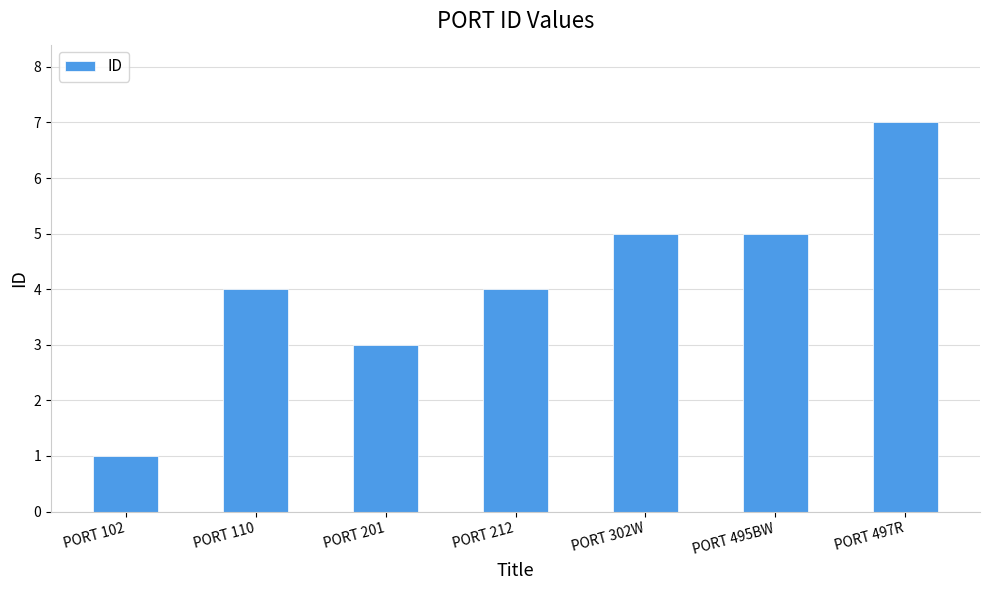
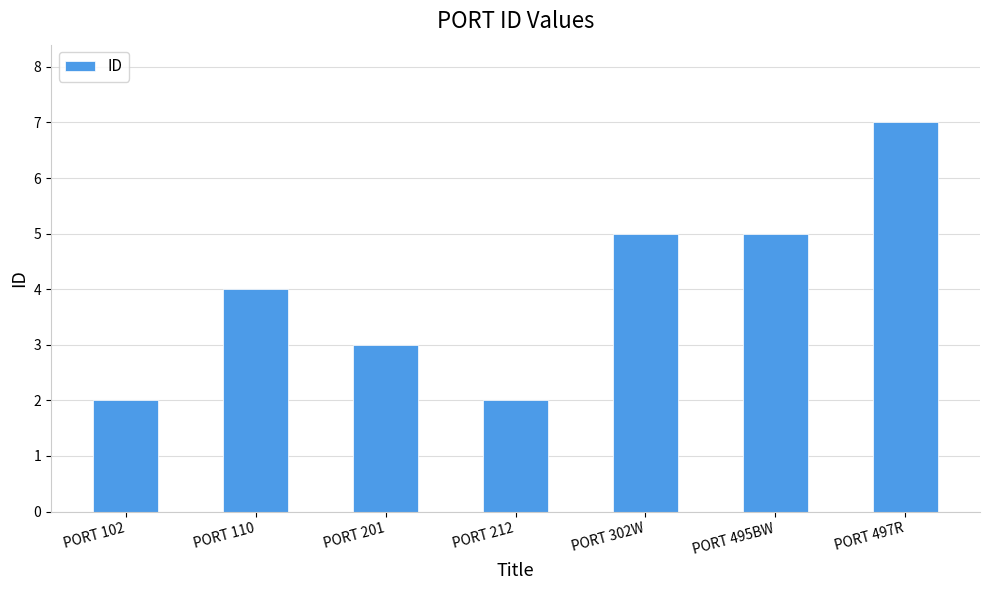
  {
-   "PORT 102": 1,
+   "PORT 102": 2,
    "PORT 110": 4,
    "PORT 201": 3,
-   "PORT 212": 4,
+   "PORT 212": 2,
    "PORT 302W": 5,
    "PORT 495BW": 5,
    "PORT 497R": 7
  }
